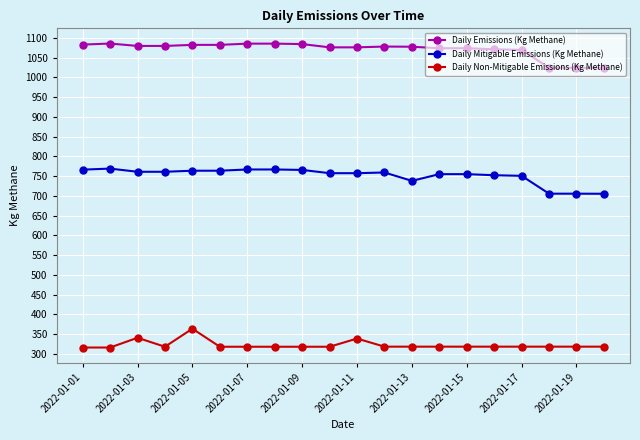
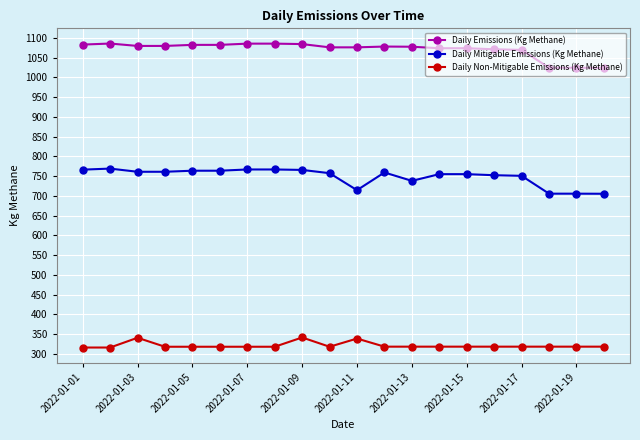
  {
    "Daily Emissions (Kg Methane)": {
      "2022-01-01": 1080,
      "2022-01-03": 1080,
      "2022-01-05": 1080,
      "2022-01-07": 1090,
      "2022-01-09": 1080,
      "2022-01-11": 1080,
      "2022-01-13": 1080
    },
    "Daily Mitigable Emissions (Kg Methane)": {
      "2022-01-01": 770,
      "2022-01-03": 760,
      "2022-01-05": 760,
      "2022-01-07": 770,
      "2022-01-09": 770,
-     "2022-01-11": 760,
+     "2022-01-11": 710,
      "2022-01-13": 740,
      "2022-01-15": 760,
      "2022-01-17": 750,
      "2022-01-19": 710
    },
    "Daily Non-Mitigable Emissions (Kg Methane)": {
      "2022-01-01": 320,
      "2022-01-03": 340,
-     "2022-01-05": 360,
+     "2022-01-05": 320,
      "2022-01-07": 320,
-     "2022-01-09": 320,
+     "2022-01-09": 340,
      "2022-01-11": 340,
      "2022-01-13": 320,
      "2022-01-15": 320,
      "2022-01-17": 320,
      "2022-01-19": 320
    }
  }
